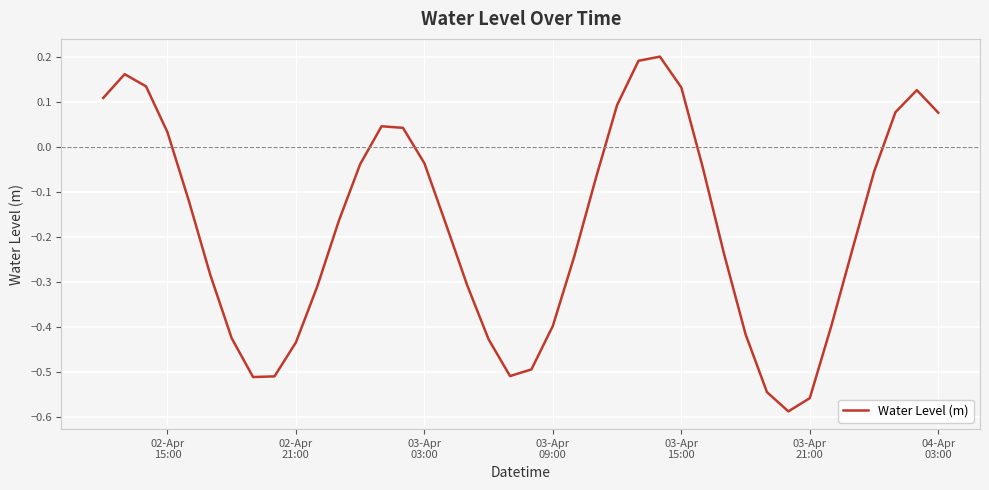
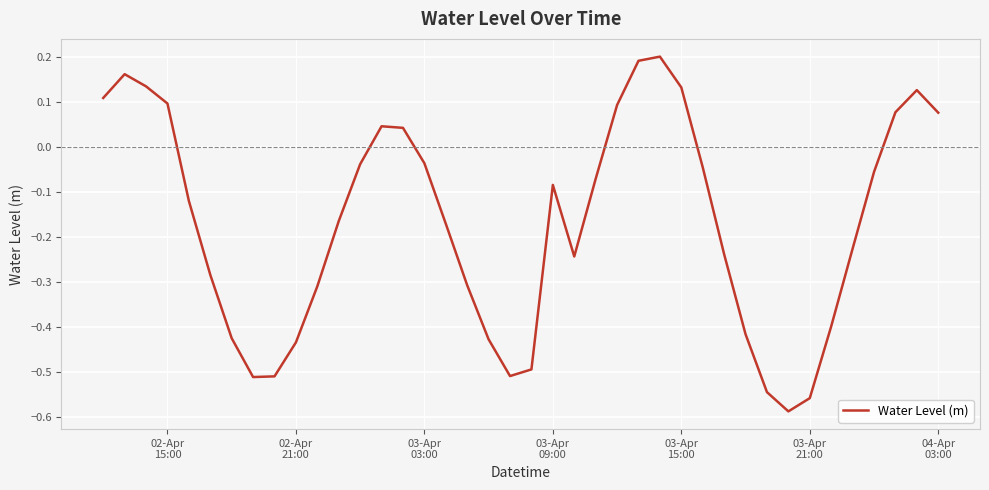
  {
-   "02-Apr 15:00": 0.03,
+   "02-Apr 15:00": 0.10,
    "02-Apr 21:00": -0.43,
    "03-Apr 03:00": -0.04,
-   "03-Apr 09:00": -0.40,
+   "03-Apr 09:00": -0.08,
    "03-Apr 15:00": 0.13,
    "03-Apr 21:00": -0.56,
    "04-Apr 03:00": 0.08
  }
